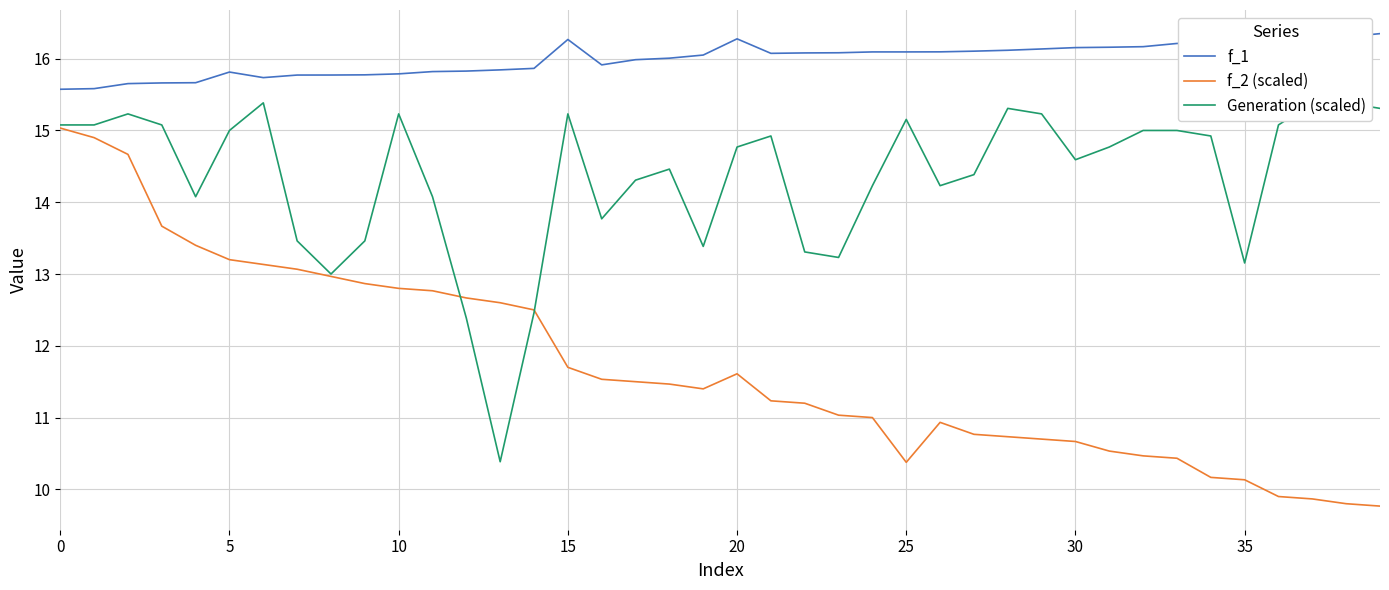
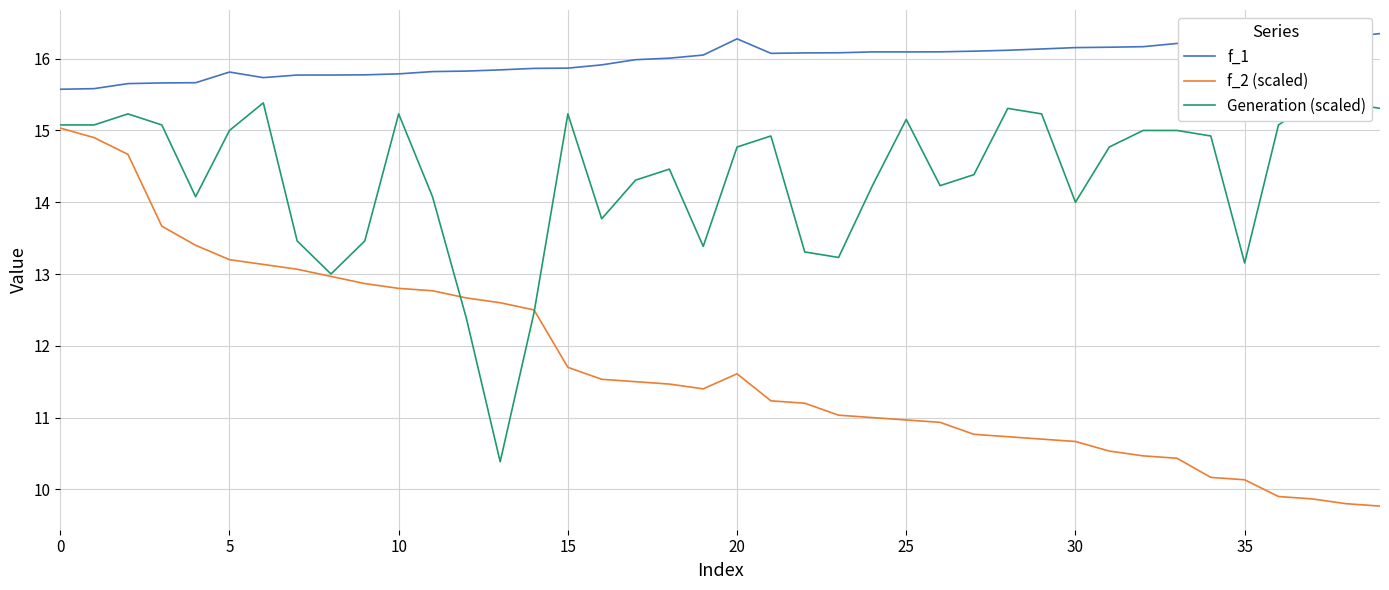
  {
    "f_1": {
      "0": 15.6,
      "5": 15.8,
      "10": 15.8,
-     "15": 16.3,
+     "15": 15.9,
      "20": 16.3,
      "25": 16.1,
      "30": 16.2
    },
    "f_2 (scaled)": {
      "0": 15.0,
      "5": 13.2,
      "10": 12.8,
      "15": 11.7,
      "20": 11.6,
-     "25": 10.4,
+     "25": 11.0,
      "30": 10.7,
      "35": 10.1
    },
    "Generation (scaled)": {
      "0": 15.1,
      "5": 15.0,
      "10": 15.2,
      "15": 15.2,
      "20": 14.8,
      "25": 15.2,
-     "30": 14.6,
+     "30": 14.0,
      "35": 13.2
    }
  }
